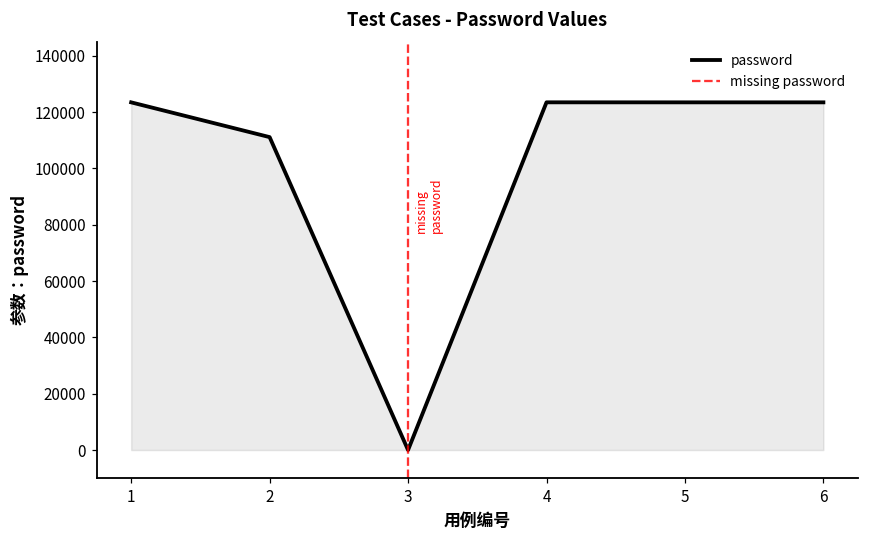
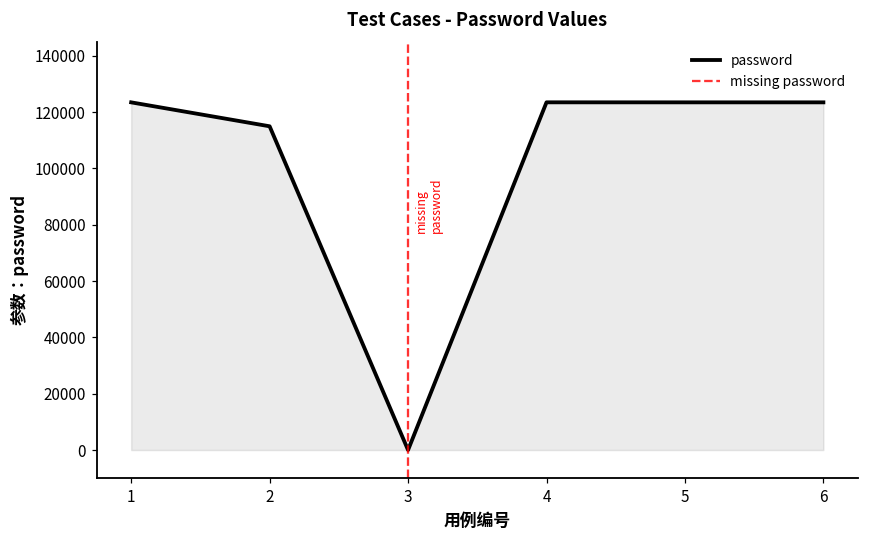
  {
    "1": 123000,
-   "2": 111000,
+   "2": 115000,
    "3": 0,
    "4": 123000,
    "5": 123000,
    "6": 123000
  }
